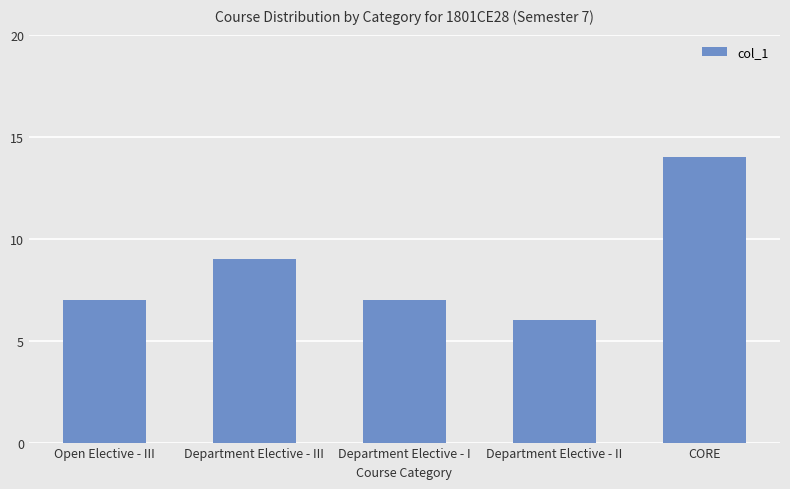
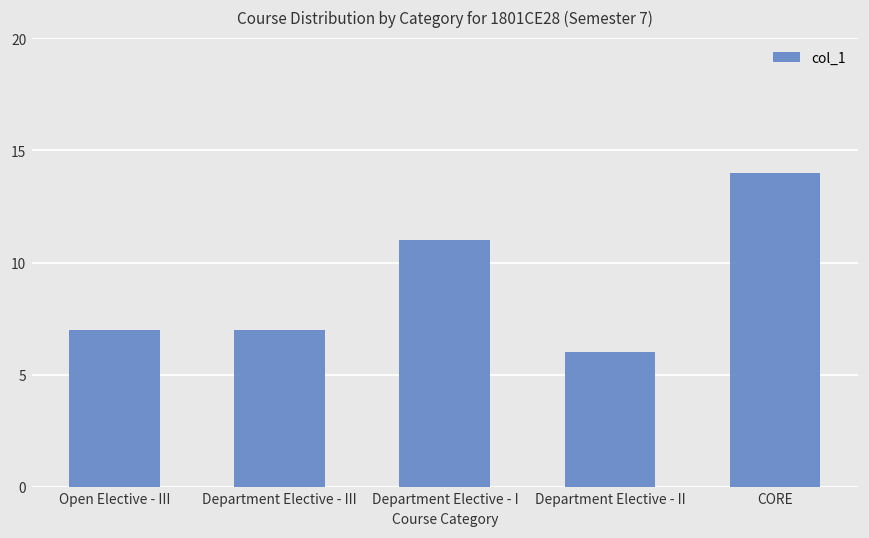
  {
    "Open Elective - III": 7,
-   "Department Elective - III": 9,
-   "Department Elective - I": 7,
+   "Department Elective - III": 7,
+   "Department Elective - I": 11,
    "Department Elective - II": 6,
    "CORE": 14
  }
